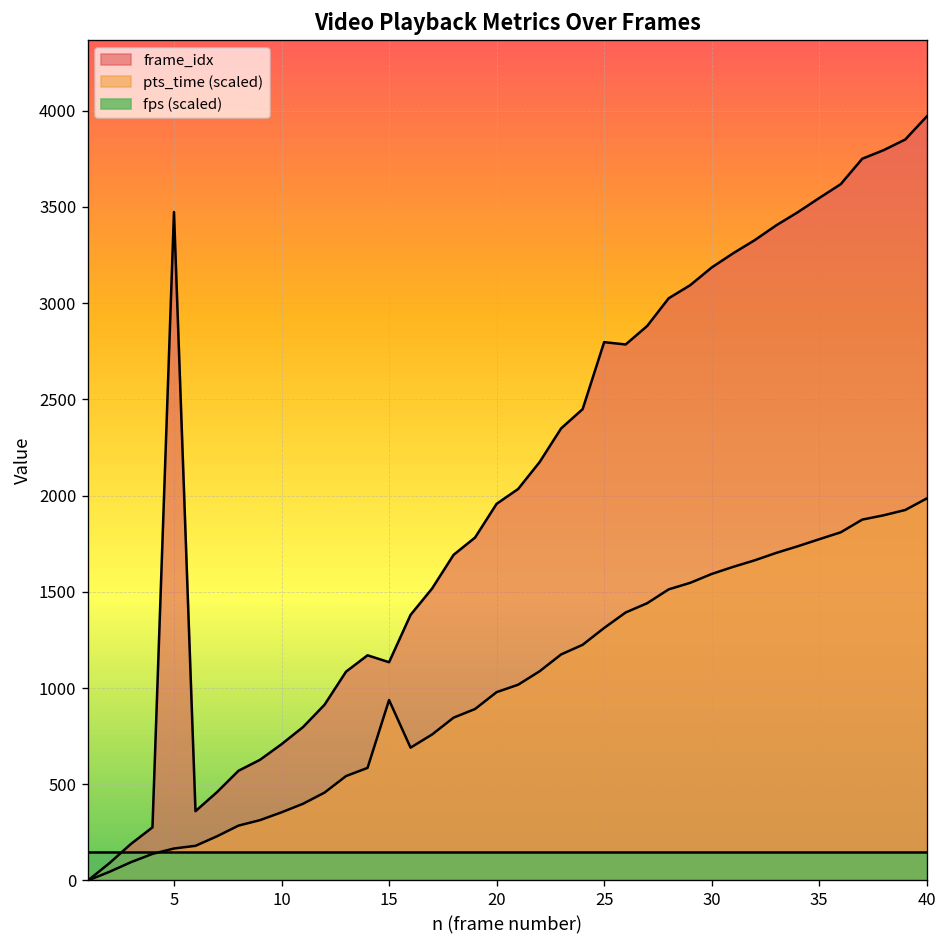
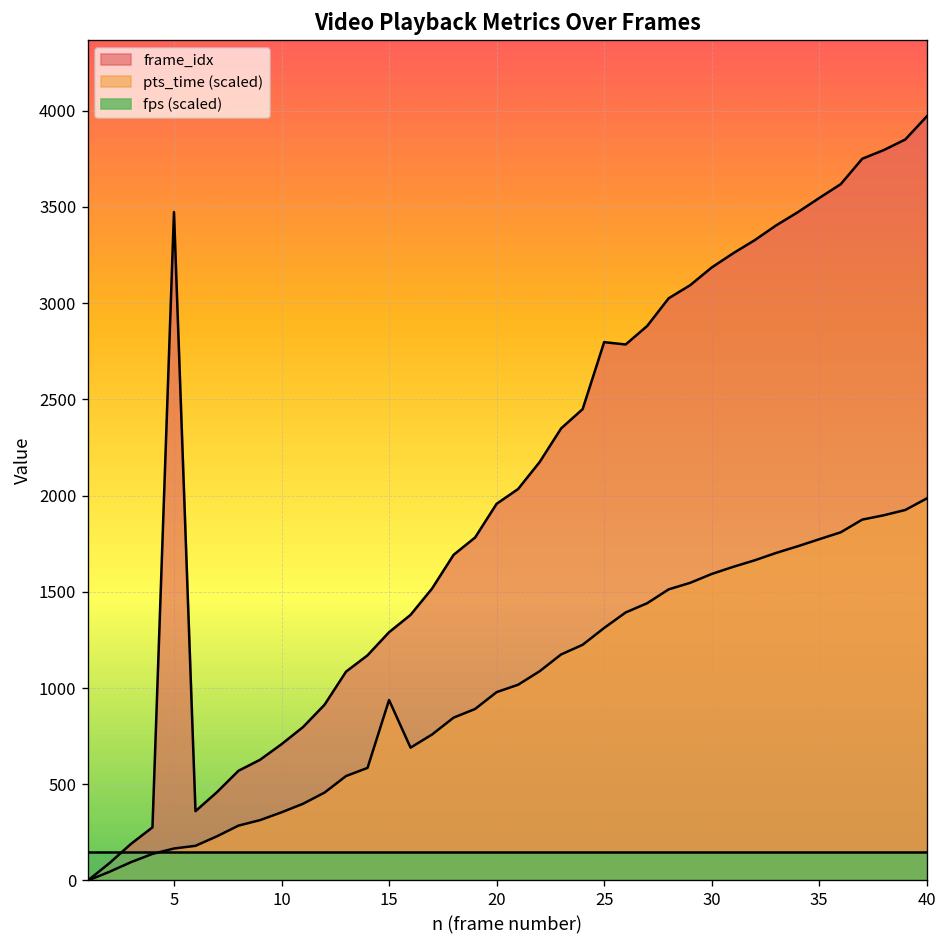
  {
    "frame_idx": {
      "5": 3470,
      "10": 710,
-     "15": 1130,
+     "15": 1290,
      "20": 1960,
      "25": 2800,
      "30": 3190,
      "35": 3550,
      "40": 3970
    },
    "pts_time (scaled)": {
      "5": 170,
      "10": 350,
      "15": 940,
      "20": 980,
      "25": 1310,
      "30": 1590,
      "35": 1770,
      "40": 1980
    },
    "fps (scaled)": {
      "5": 150,
      "10": 150,
      "15": 150,
      "20": 150,
      "25": 150,
      "30": 150,
      "35": 150,
      "40": 150
    }
  }
